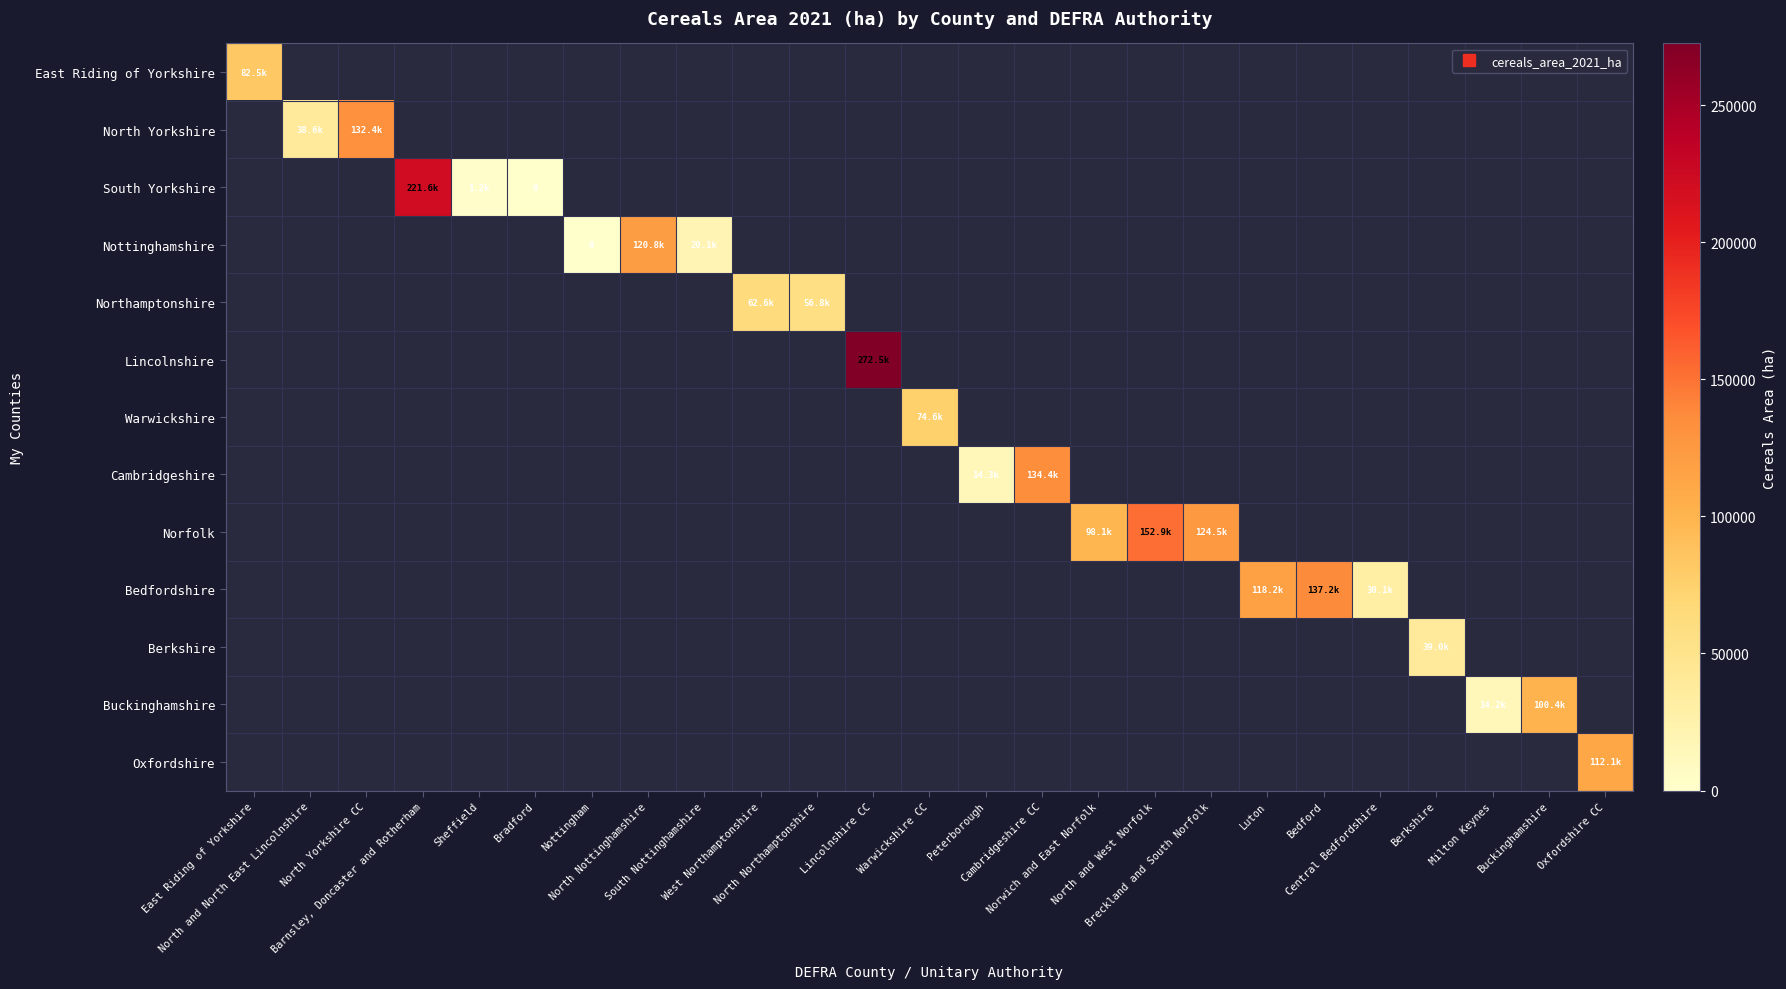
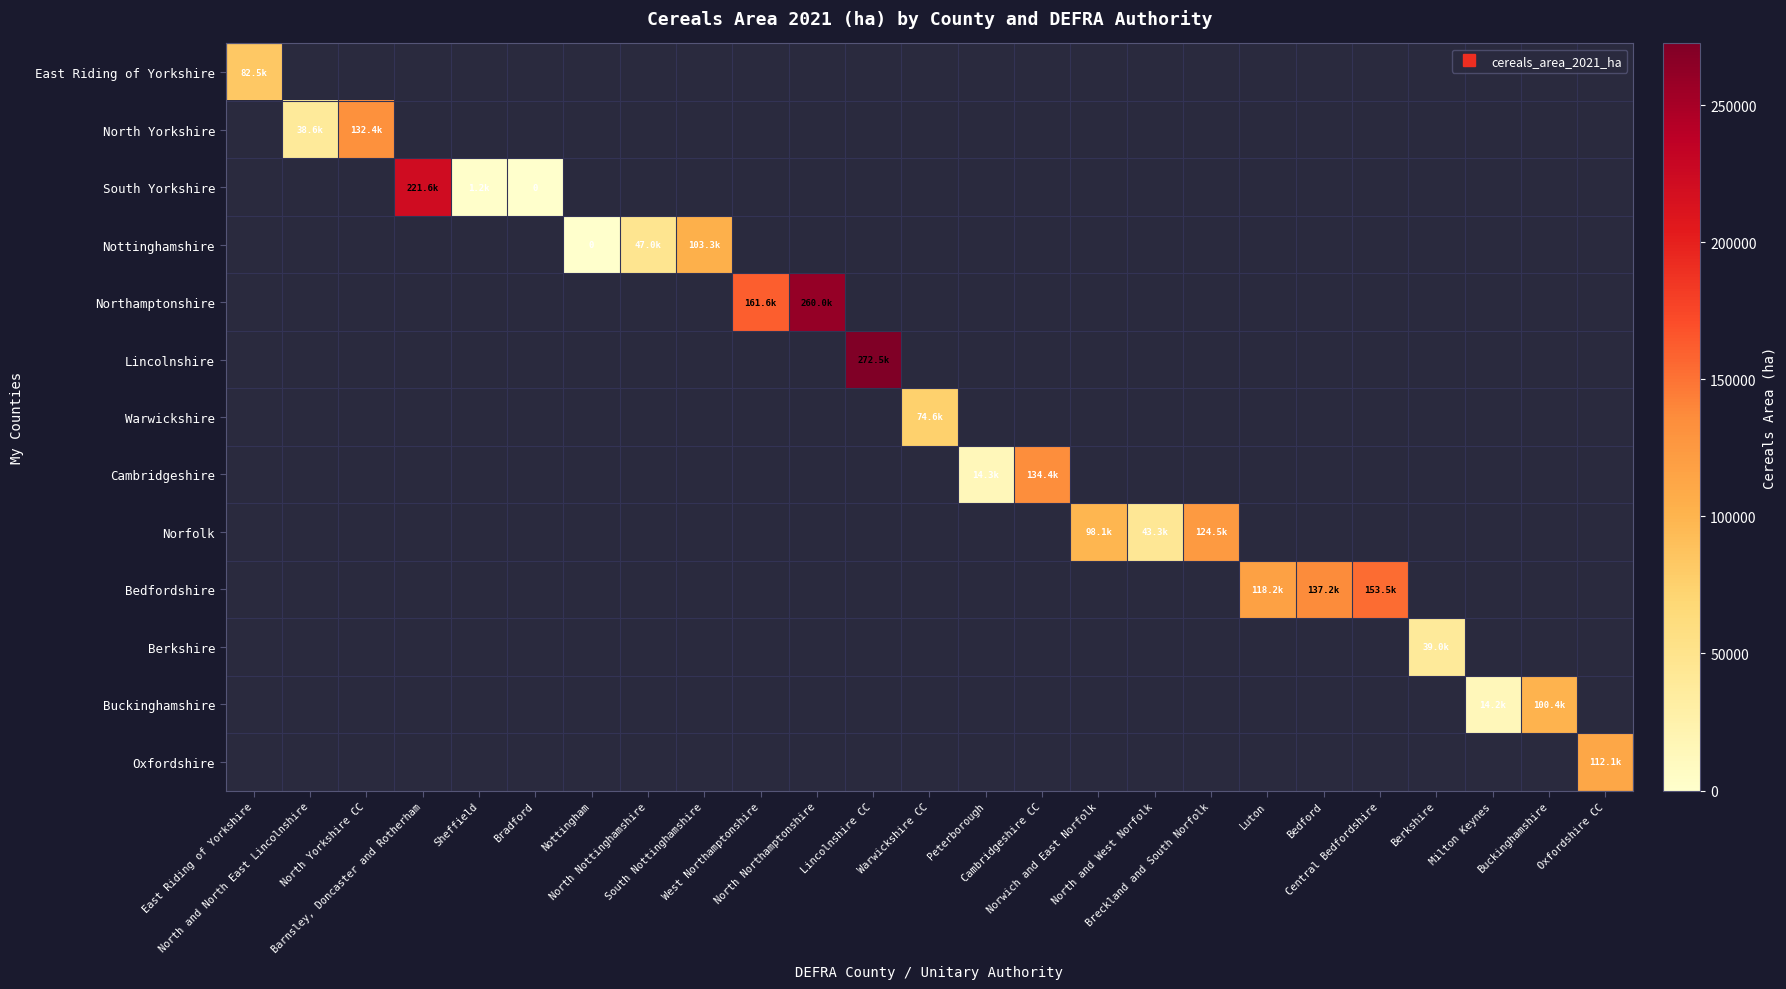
  {
    "East Riding of Yorkshire": {
      "East Riding of Yorkshire": "82.5k"
    },
    "North Yorkshire": {
      "North and North East Lincolnshire": "38.6k",
      "North Yorkshire CC": "132.4k"
    },
    "South Yorkshire": {
      "Barnsley, Doncaster and Rotherham": "221.6k",
      "Sheffield": "1.2k",
      "Bradford": "0"
    },
    "Nottinghamshire": {
      "Nottingham": "0",
-     "North Nottinghamshire": "120.8k",
-     "South Nottinghamshire": "20.1k"
+     "North Nottinghamshire": "47.0k",
+     "South Nottinghamshire": "103.3k"
    },
    "Northamptonshire": {
-     "West Northamptonshire": "62.6k",
-     "North Northamptonshire": "56.8k"
+     "West Northamptonshire": "161.6k",
+     "North Northamptonshire": "260.0k"
    },
    "Lincolnshire": {
      "Lincolnshire CC": "272.5k"
    },
    "Warwickshire": {
      "Warwickshire CC": "74.6k"
    },
    "Cambridgeshire": {
      "Peterborough": "14.3k",
      "Cambridgeshire CC": "134.4k"
    },
    "Norfolk": {
      "Norwich and East Norfolk": "98.1k",
-     "North and West Norfolk": "152.9k",
+     "North and West Norfolk": "43.3k",
      "Breckland and South Norfolk": "124.5k"
    },
    "Bedfordshire": {
      "Luton": "118.2k",
      "Bedford": "137.2k",
-     "Central Bedfordshire": "30.1k"
+     "Central Bedfordshire": "153.5k"
    },
    "Berkshire": {
      "Berkshire": "39.0k"
    },
    "Buckinghamshire": {
      "Milton Keynes": "14.2k",
      "Buckinghamshire": "100.4k"
    },
    "Oxfordshire": {
      "Oxfordshire CC": "112.1k"
    }
  }
